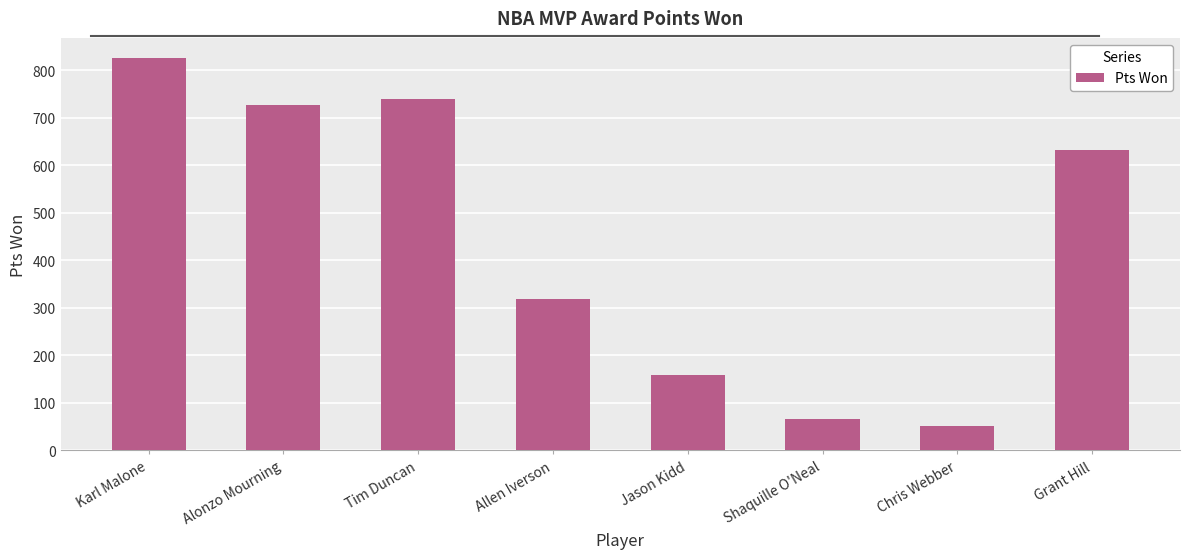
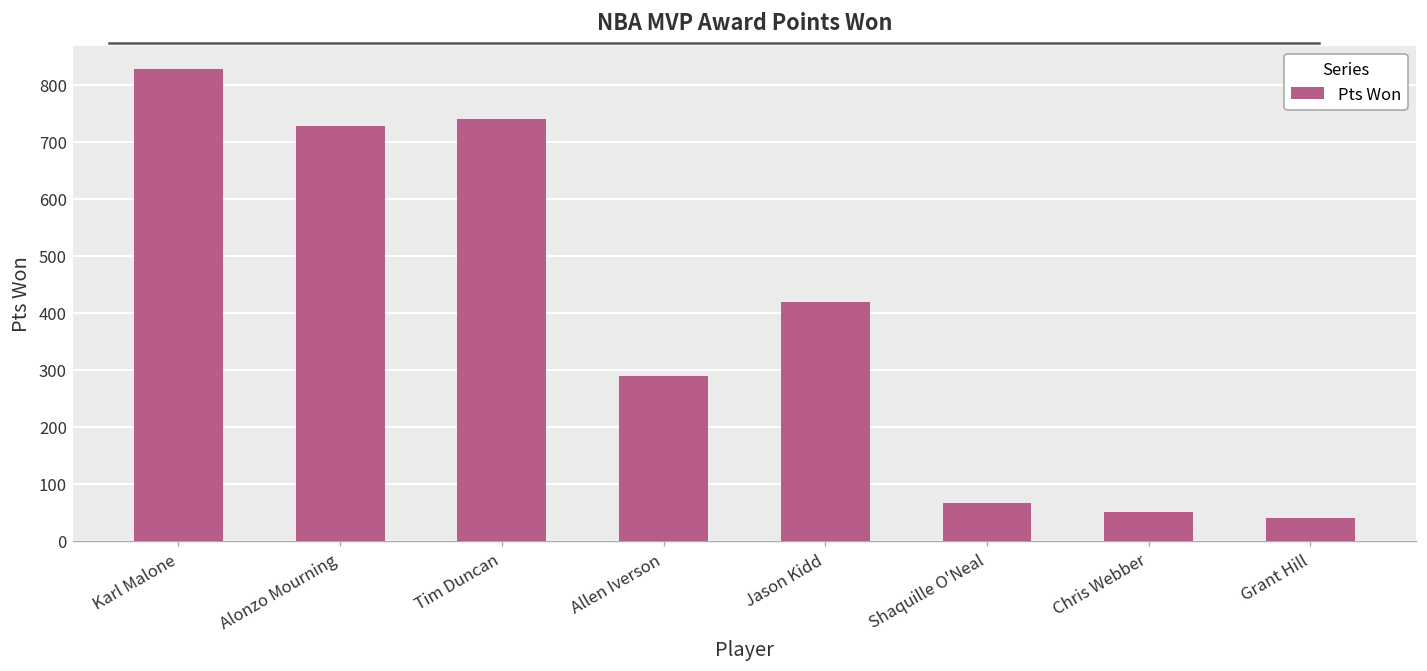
  {
    "Karl Malone": 830,
    "Alonzo Mourning": 730,
    "Tim Duncan": 740,
-   "Allen Iverson": 320,
-   "Jason Kidd": 160,
+   "Allen Iverson": 290,
+   "Jason Kidd": 420,
    "Shaquille O'Neal": 70,
    "Chris Webber": 50,
-   "Grant Hill": 630
+   "Grant Hill": 40
  }
